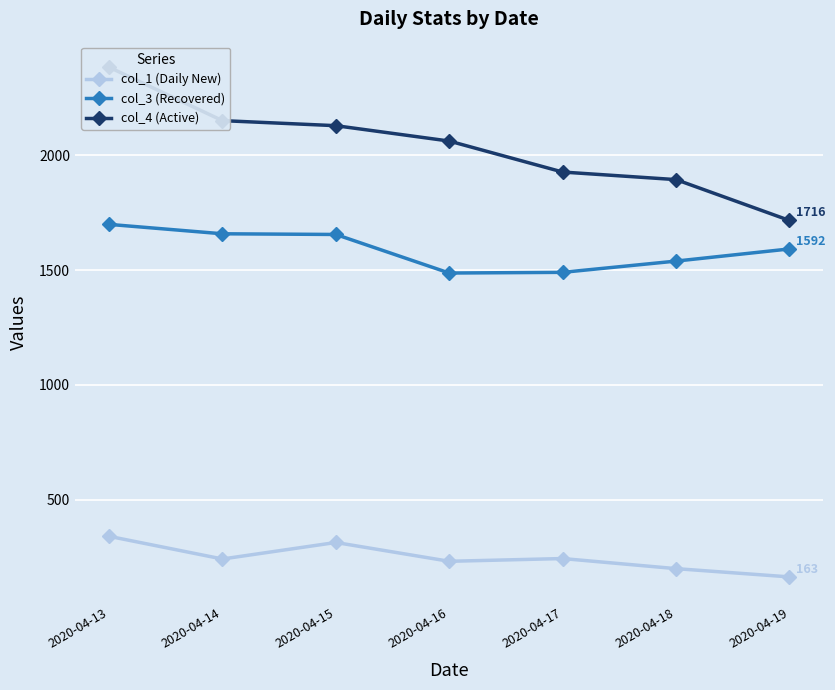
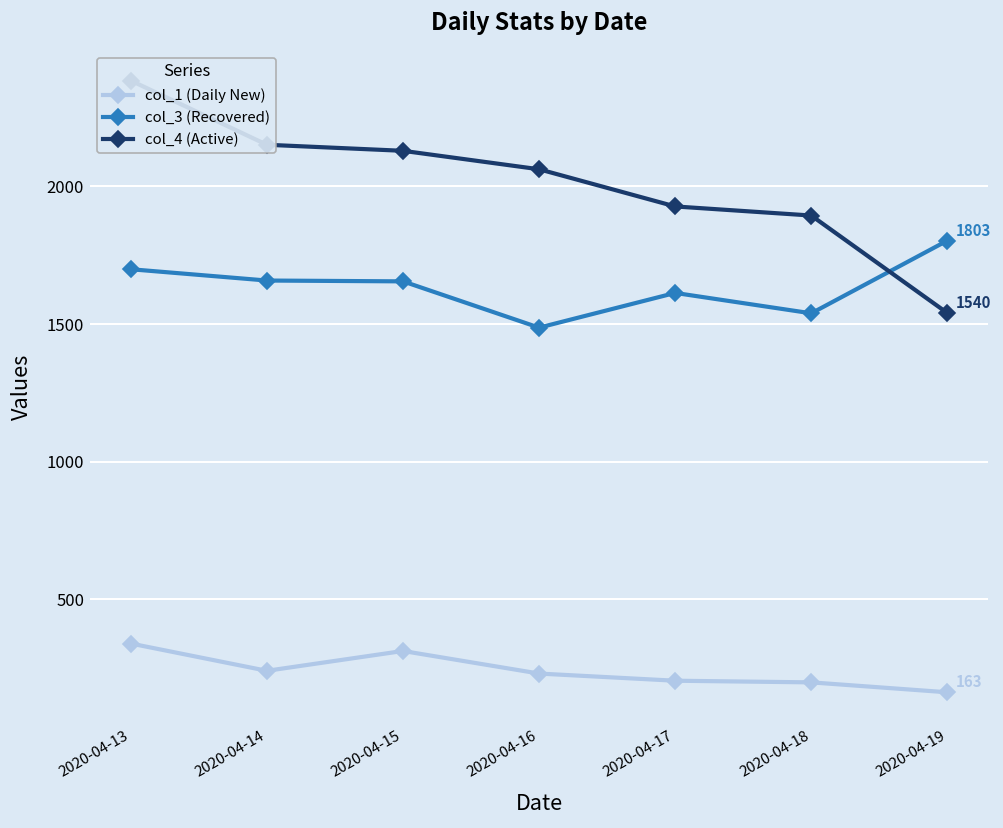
  {
    "col_1 (Daily New)": {
      "2020-04-13": 340,
      "2020-04-14": 240,
      "2020-04-15": 310,
      "2020-04-16": 230,
-     "2020-04-17": 240,
+     "2020-04-17": 210,
      "2020-04-18": 200,
      "2020-04-19": 160
    },
    "col_3 (Recovered)": {
-     "2020-04-17": 1490,
-     "2020-04-19": 1592
+     "2020-04-17": 1610,
+     "2020-04-19": 1803
    },
    "col_4 (Active)": {
-     "2020-04-19": 1716
+     "2020-04-19": 1540
    }
  }
